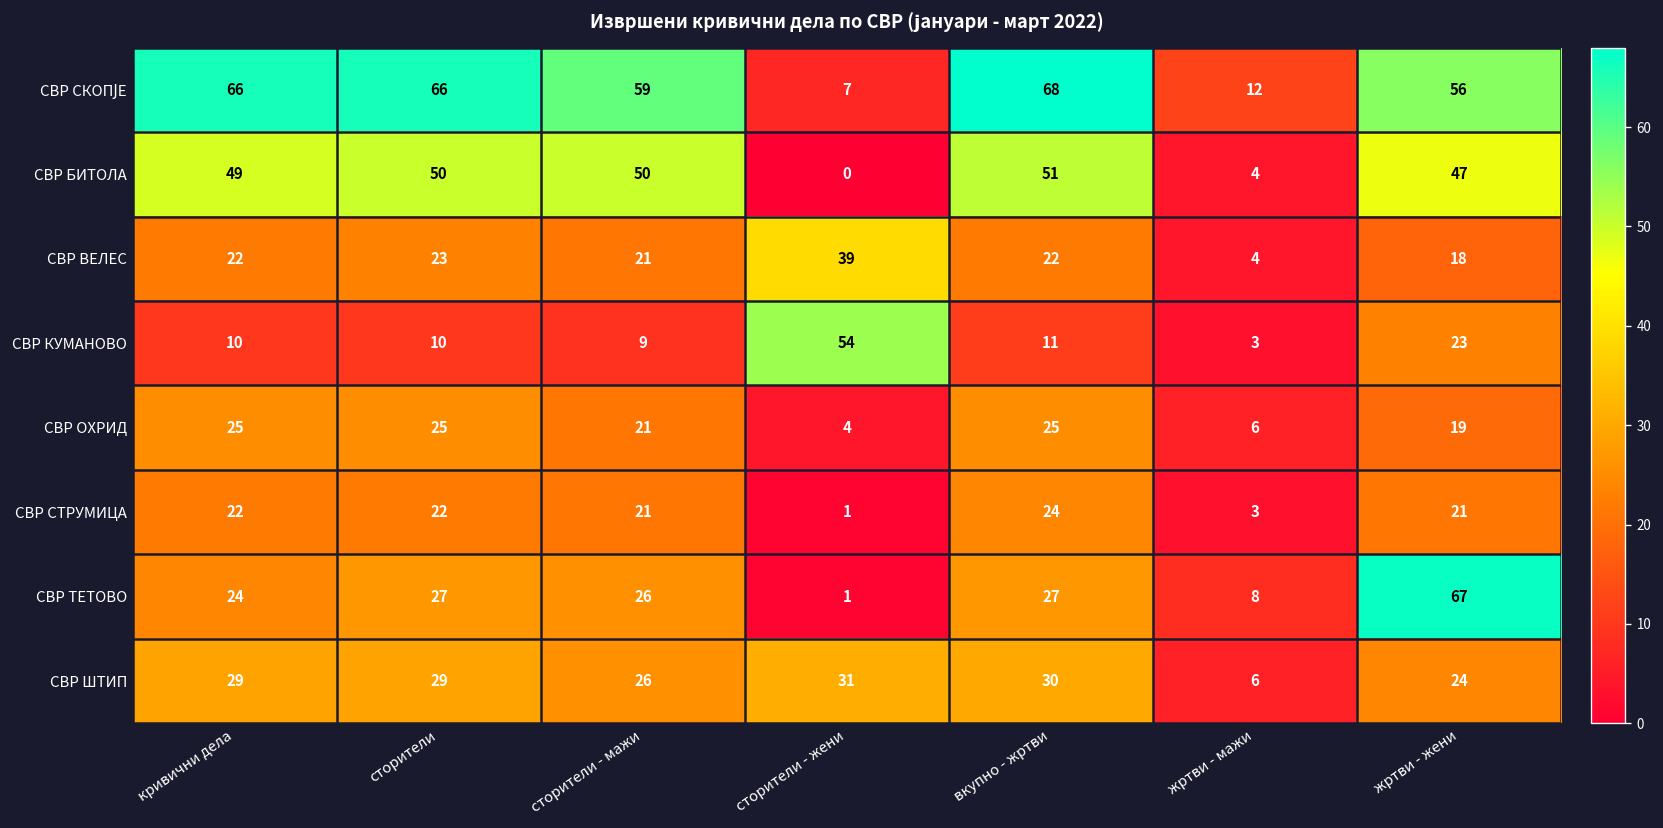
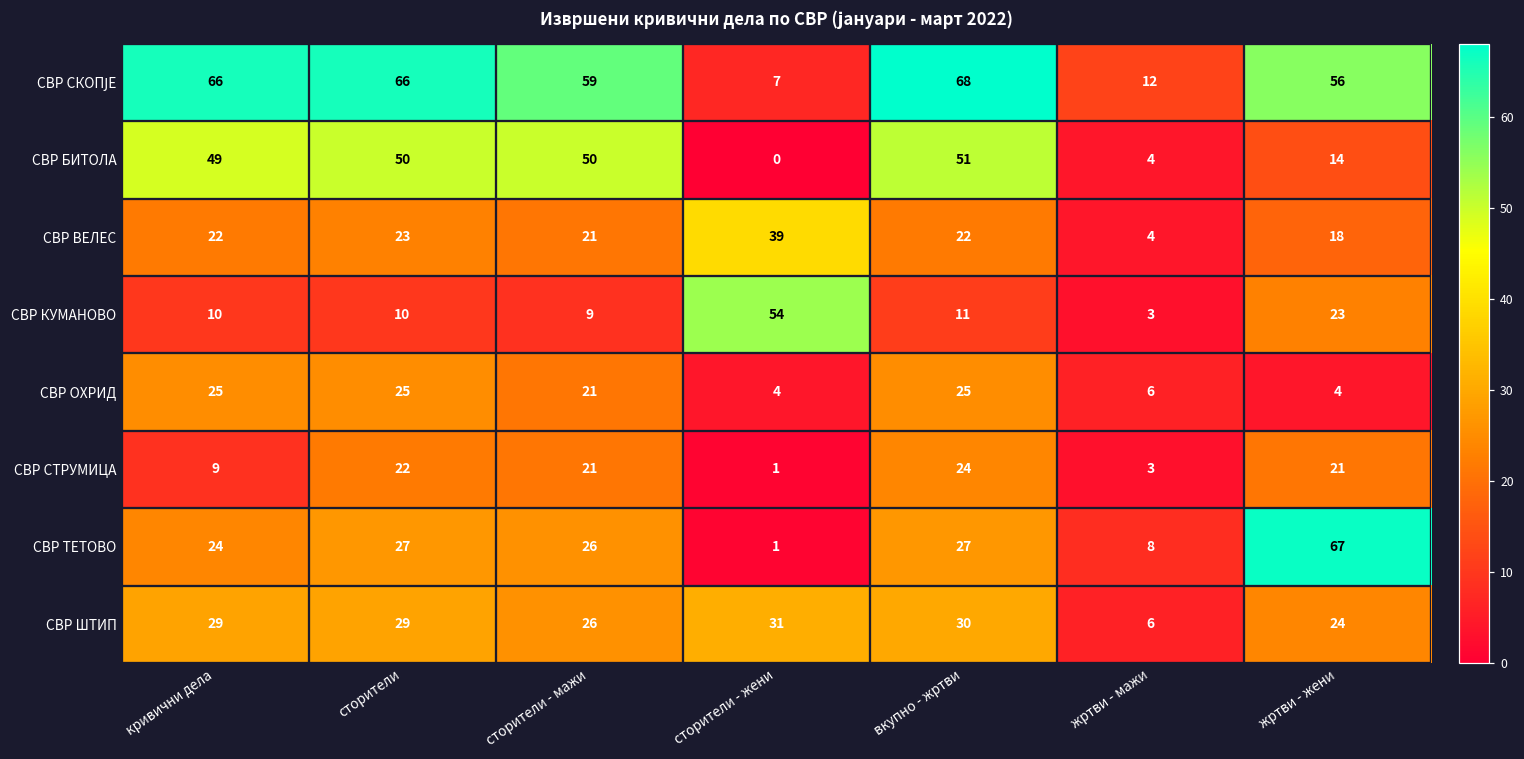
  {
    "СВР СКОПЈЕ": {
      "кривични дела": 66,
      "сторители": 66,
      "сторители - мажи": 59,
      "сторители - жени": 7,
      "вкупно - жртви": 68,
      "жртви - мажи": 12,
      "жртви - жени": 56
    },
    "СВР БИТОЛА": {
      "кривични дела": 49,
      "сторители": 50,
      "сторители - мажи": 50,
      "сторители - жени": 0,
      "вкупно - жртви": 51,
      "жртви - мажи": 4,
-     "жртви - жени": 47
+     "жртви - жени": 14
    },
    "СВР ВЕЛЕС": {
      "кривични дела": 22,
      "сторители": 23,
      "сторители - мажи": 21,
      "сторители - жени": 39,
      "вкупно - жртви": 22,
      "жртви - мажи": 4,
      "жртви - жени": 18
    },
    "СВР КУМАНОВО": {
      "кривични дела": 10,
      "сторители": 10,
      "сторители - мажи": 9,
      "сторители - жени": 54,
      "вкупно - жртви": 11,
      "жртви - мажи": 3,
      "жртви - жени": 23
    },
    "СВР ОХРИД": {
      "кривични дела": 25,
      "сторители": 25,
      "сторители - мажи": 21,
      "сторители - жени": 4,
      "вкупно - жртви": 25,
      "жртви - мажи": 6,
-     "жртви - жени": 19
+     "жртви - жени": 4
    },
    "СВР СТРУМИЦА": {
-     "кривични дела": 22,
+     "кривични дела": 9,
      "сторители": 22,
      "сторители - мажи": 21,
      "сторители - жени": 1,
      "вкупно - жртви": 24,
      "жртви - мажи": 3,
      "жртви - жени": 21
    },
    "СВР ТЕТОВО": {
      "кривични дела": 24,
      "сторители": 27,
      "сторители - мажи": 26,
      "сторители - жени": 1,
      "вкупно - жртви": 27,
      "жртви - мажи": 8,
      "жртви - жени": 67
    },
    "СВР ШТИП": {
      "кривични дела": 29,
      "сторители": 29,
      "сторители - мажи": 26,
      "сторители - жени": 31,
      "вкупно - жртви": 30,
      "жртви - мажи": 6,
      "жртви - жени": 24
    }
  }
